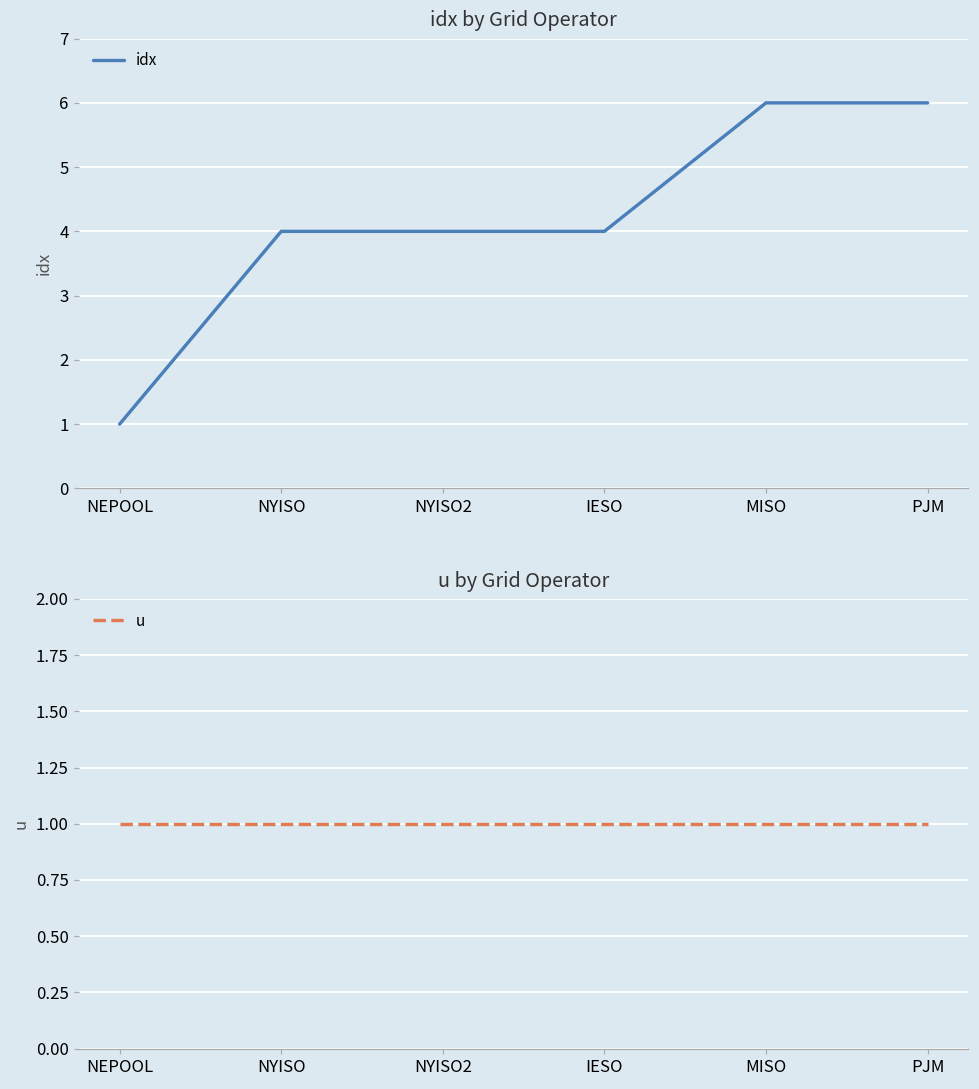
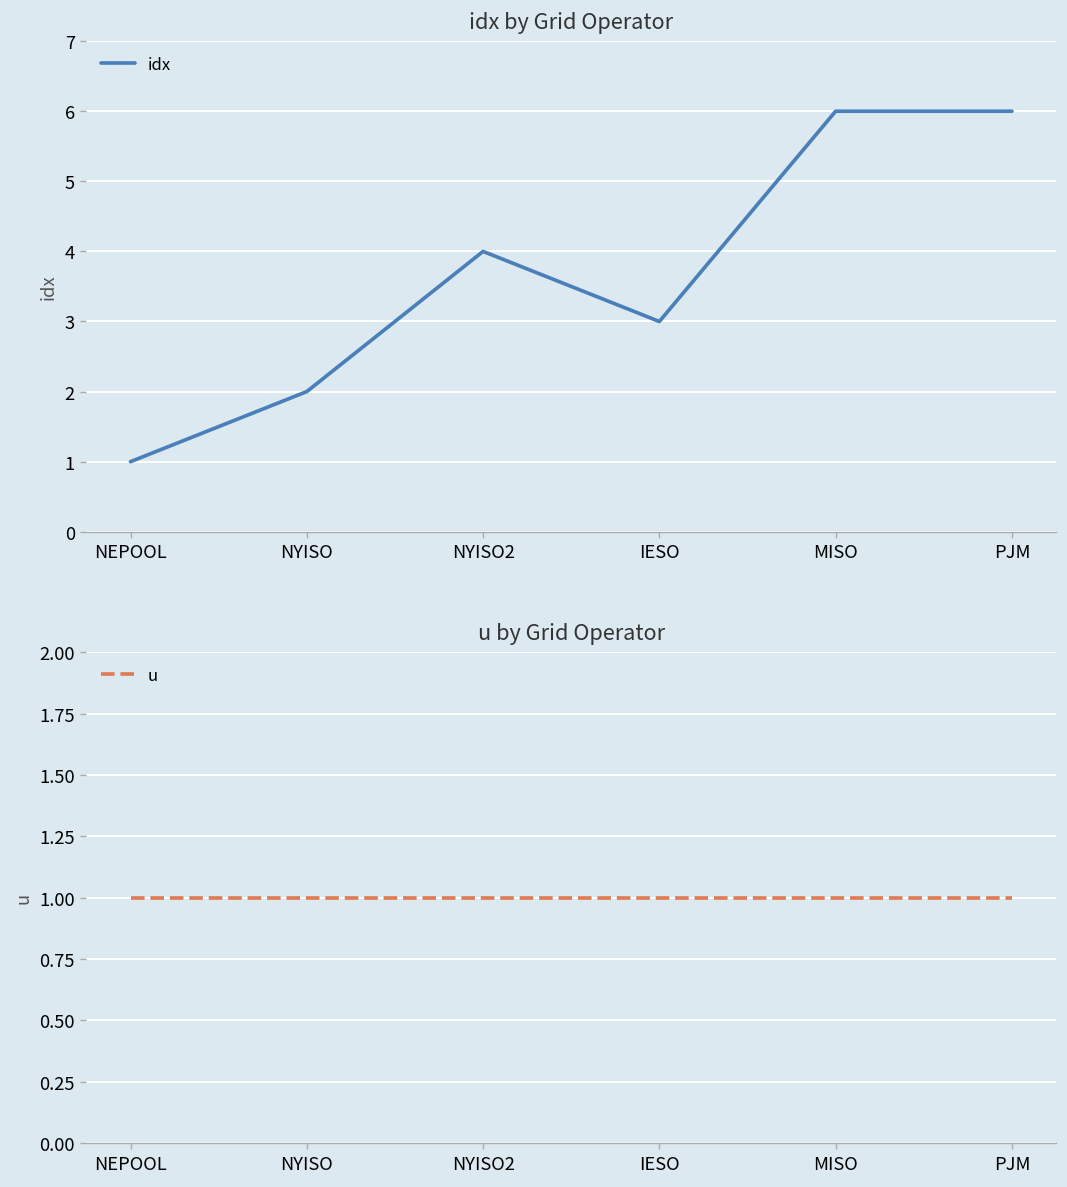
  {
    "idx by Grid Operator": {
      "NEPOOL": 1,
-     "NYISO": 4,
+     "NYISO": 2,
      "NYISO2": 4,
-     "IESO": 4,
+     "IESO": 3,
      "MISO": 6,
      "PJM": 6
    },
    "u by Grid Operator": {
      "NEPOOL": 1.00,
      "NYISO": 1.00,
      "NYISO2": 1.00,
      "IESO": 1.00,
      "MISO": 1.00,
      "PJM": 1.00
    }
  }
